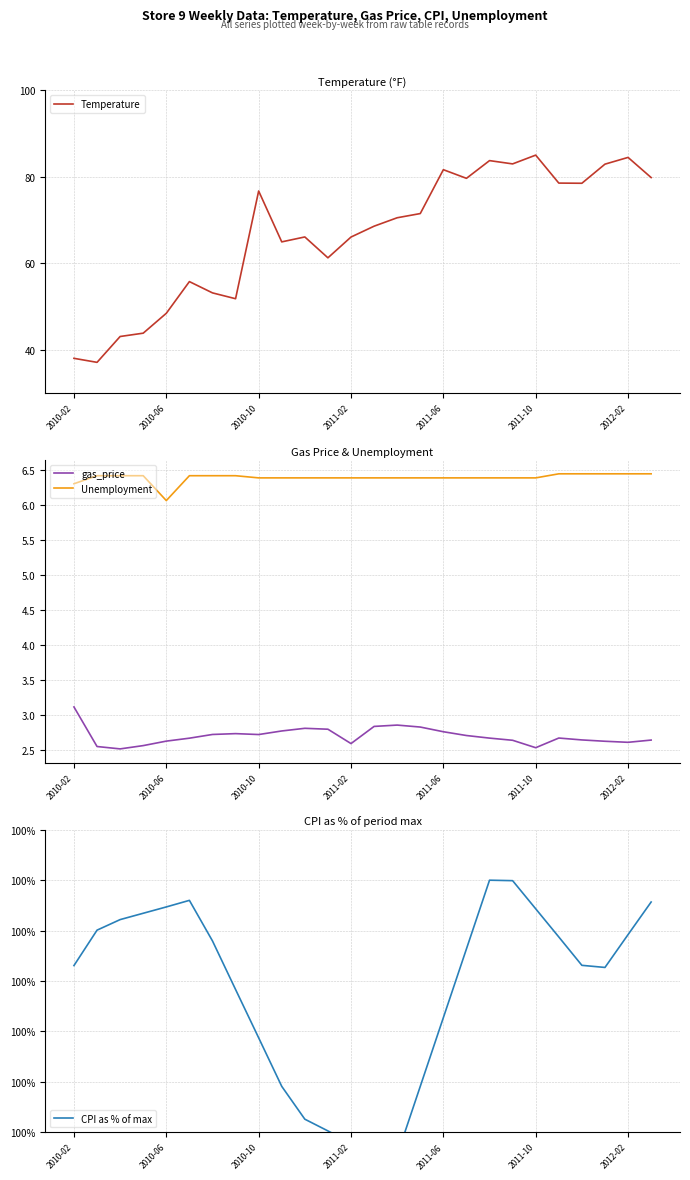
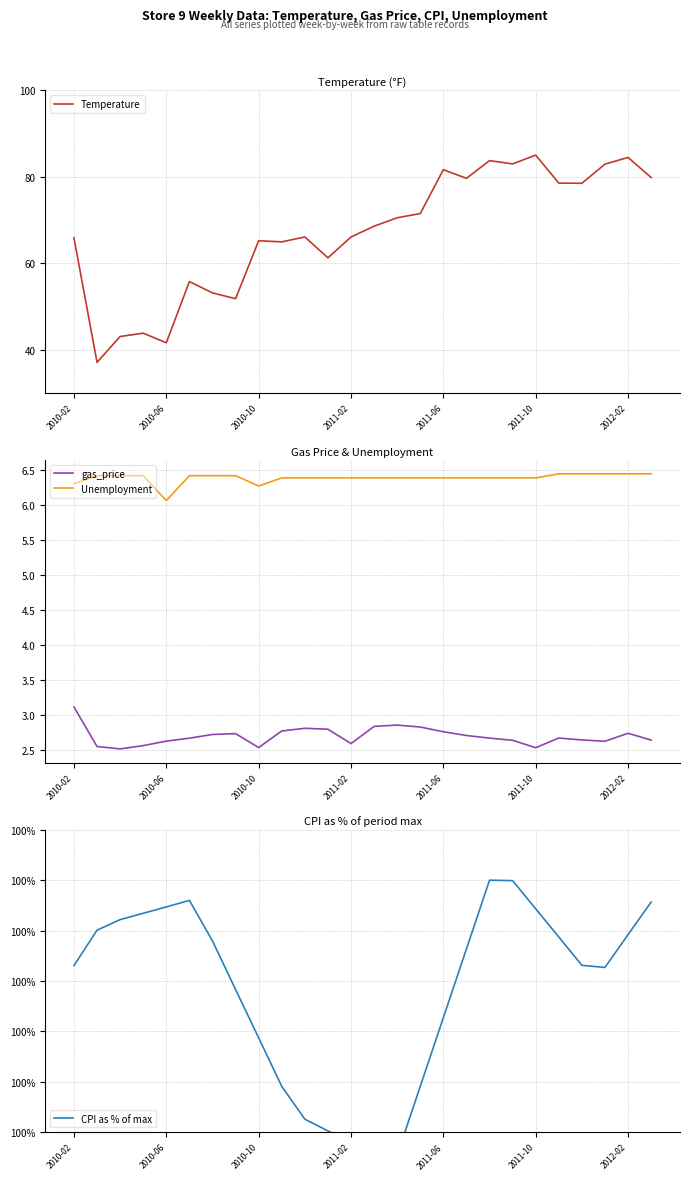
  {
    "Temperature (°F)": {
-     "2010-02": 38,
-     "2010-06": 48,
-     "2010-10": 77,
+     "2010-02": 66,
+     "2010-06": 42,
+     "2010-10": 65,
      "2011-02": 66,
      "2011-06": 82,
      "2011-10": 85,
      "2012-02": 84
    },
    "Gas Price & Unemployment": {
      "gas_price": {
        "2010-02": 3.1,
        "2010-06": 2.6,
-       "2010-10": 2.7,
+       "2010-10": 2.5,
        "2011-02": 2.6,
        "2011-06": 2.8,
        "2011-10": 2.5,
-       "2012-02": 2.6
+       "2012-02": 2.7
      },
      "Unemployment": {
        "2010-06": 6.1,
-       "2010-10": 6.4,
+       "2010-10": 6.3,
        "2011-02": 6.4,
        "2011-06": 6.4,
        "2011-10": 6.4,
        "2012-02": 6.4
      }
    }
  }
